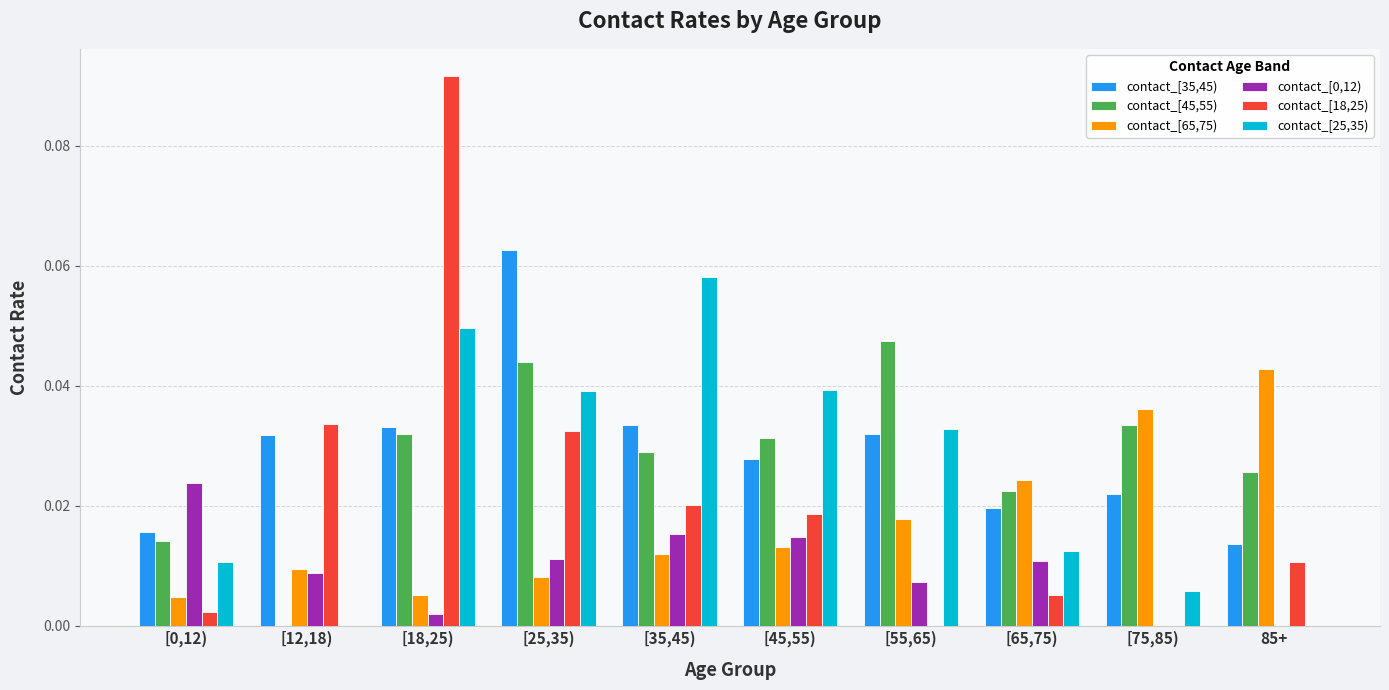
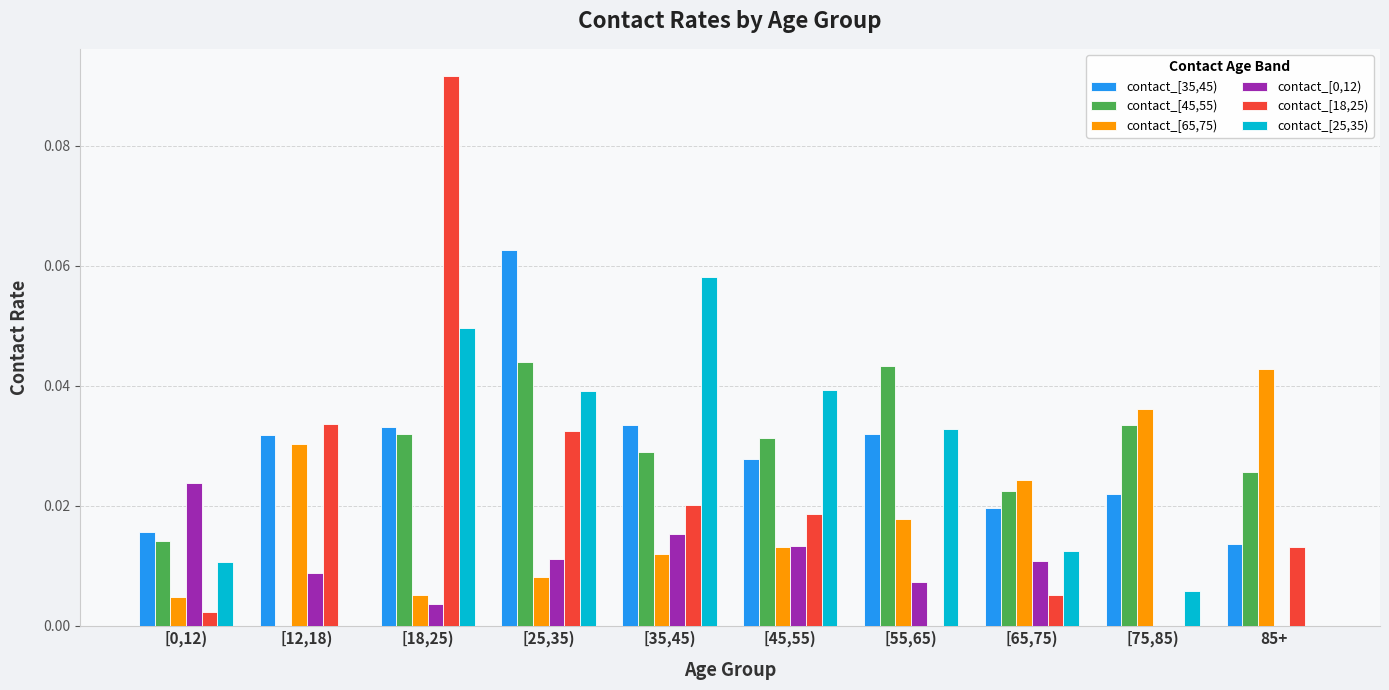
  {
    "contact_[45,55)": {
      "[0,12)": 0.014,
      "[12,18)": 0.000,
      "[18,25)": 0.032,
      "[25,35)": 0.044,
      "[35,45)": 0.029,
      "[45,55)": 0.031,
-     "[55,65)": 0.048,
+     "[55,65)": 0.043,
      "[65,75)": 0.022,
      "[75,85)": 0.033,
      "85+": 0.026
    },
    "contact_[65,75)": {
      "[0,12)": 0.005,
-     "[12,18)": 0.009,
+     "[12,18)": 0.030,
      "[18,25)": 0.005,
      "[25,35)": 0.008,
      "[35,45)": 0.012,
      "[45,55)": 0.013,
      "[55,65)": 0.018,
      "[65,75)": 0.024,
      "[75,85)": 0.036,
      "85+": 0.043
    },
    "contact_[0,12)": {
      "[0,12)": 0.024,
      "[12,18)": 0.009,
-     "[18,25)": 0.002,
+     "[18,25)": 0.004,
      "[25,35)": 0.011,
      "[35,45)": 0.015,
-     "[45,55)": 0.015,
+     "[45,55)": 0.013,
      "[55,65)": 0.007,
      "[65,75)": 0.011,
      "[75,85)": 0.000,
      "85+": 0.000
    },
    "contact_[18,25)": {
      "[0,12)": 0.002,
      "[12,18)": 0.034,
      "[18,25)": 0.092,
      "[25,35)": 0.033,
      "[35,45)": 0.020,
      "[45,55)": 0.019,
      "[55,65)": 0.000,
      "[65,75)": 0.005,
      "[75,85)": 0.000,
-     "85+": 0.011
+     "85+": 0.013
    }
  }
